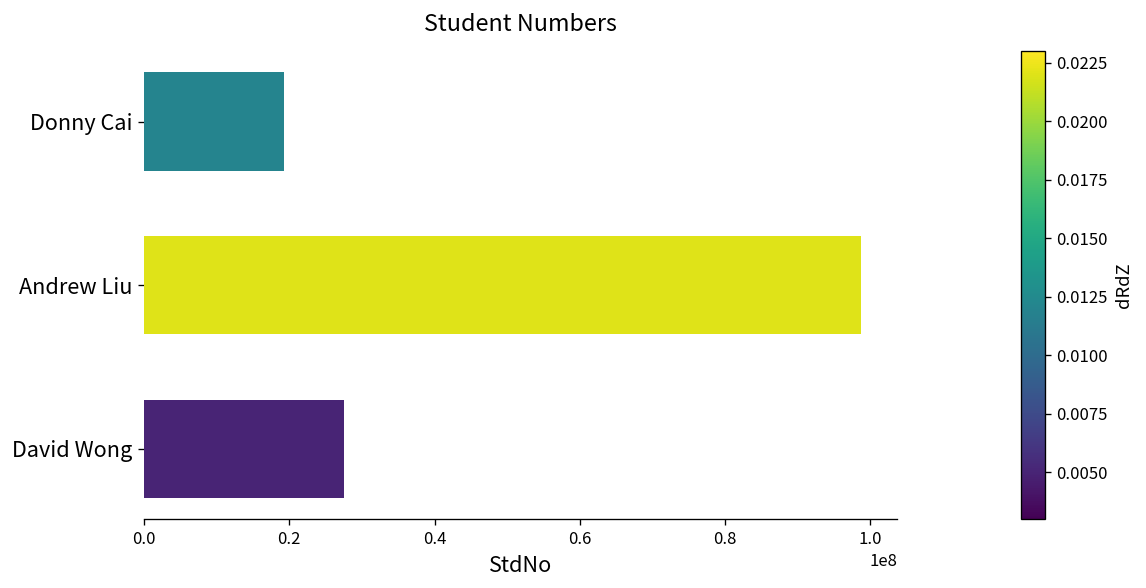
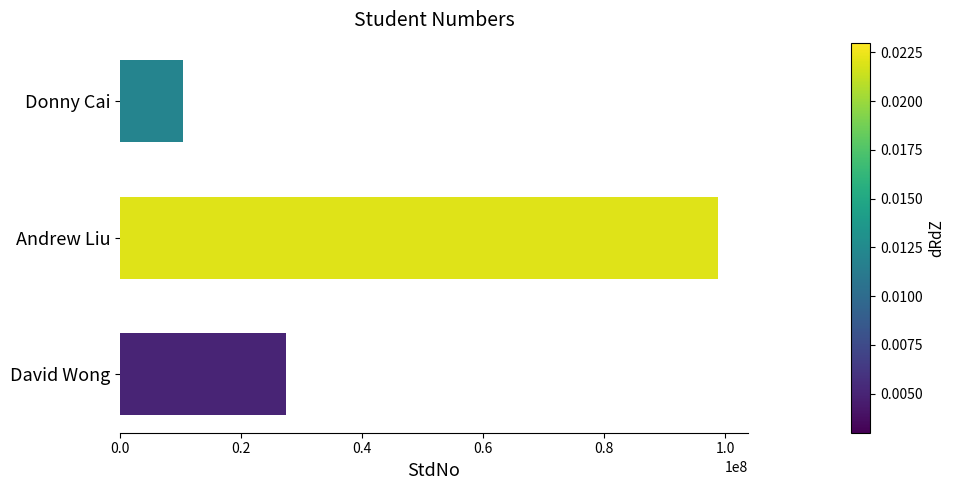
  {
-   "Donny Cai": 19000000,
+   "Donny Cai": 10000000,
    "Andrew Liu": 99000000,
    "David Wong": 28000000
  }
